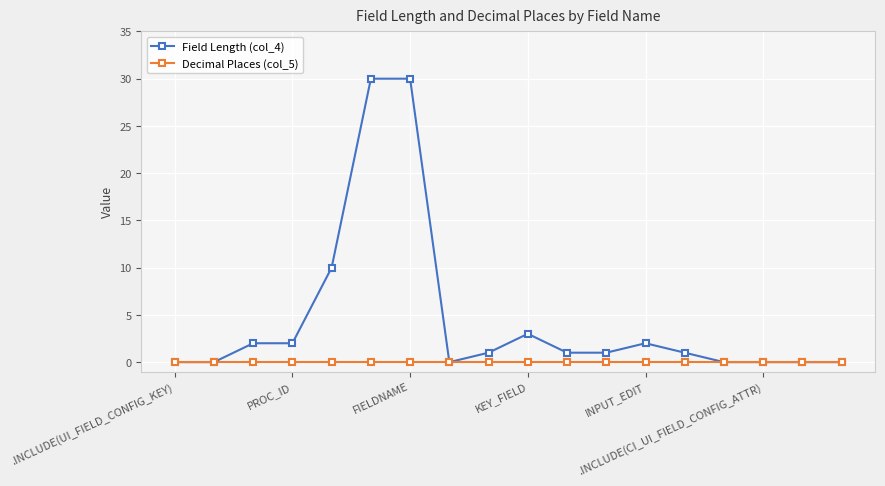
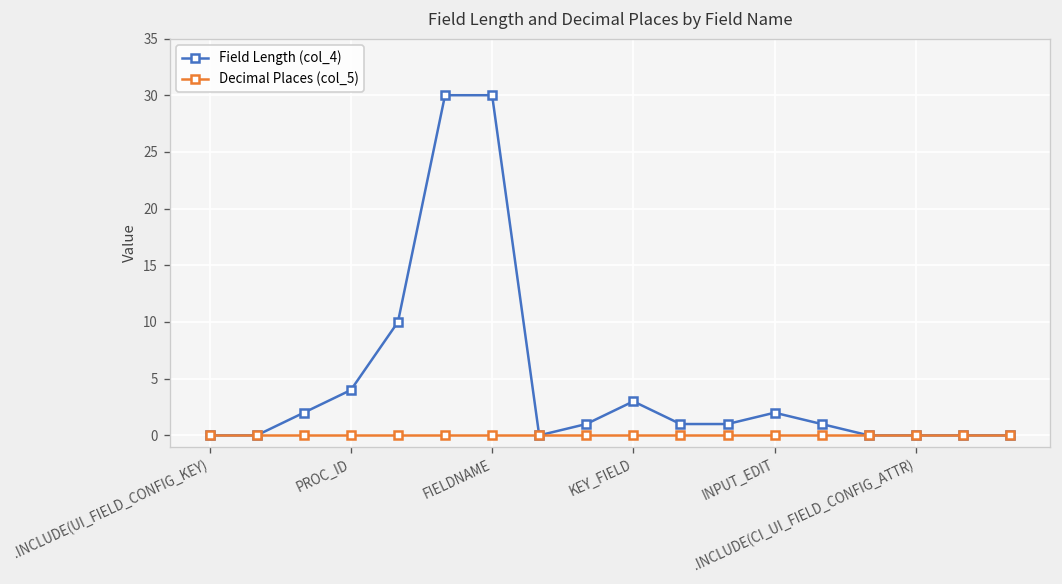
  {
    "Field Length (col_4)": {
-     "PROC_ID": 2,
+     "PROC_ID": 4,
      "FIELDNAME": 30,
      "KEY_FIELD": 3,
      "INPUT_EDIT": 2
    },
    "Decimal Places (col_5)": {
      "PROC_ID": 0,
      "FIELDNAME": 0,
      "KEY_FIELD": 0,
      "INPUT_EDIT": 0
    }
  }
